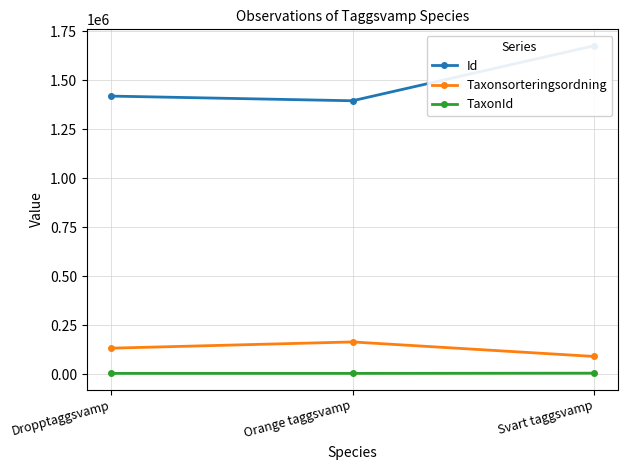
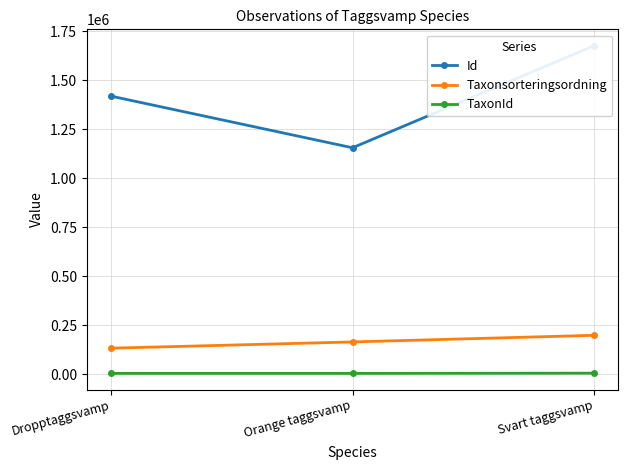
  {
    "Id": {
      "Dropptaggsvamp": 1420000,
-     "Orange taggsvamp": 1400000
+     "Orange taggsvamp": 1160000
    },
    "Taxonsorteringsordning": {
      "Dropptaggsvamp": 130000,
      "Orange taggsvamp": 160000,
-     "Svart taggsvamp": 90000
+     "Svart taggsvamp": 200000
    },
    "TaxonId": {
      "Dropptaggsvamp": 0,
      "Orange taggsvamp": 0,
      "Svart taggsvamp": 10000
    }
  }
